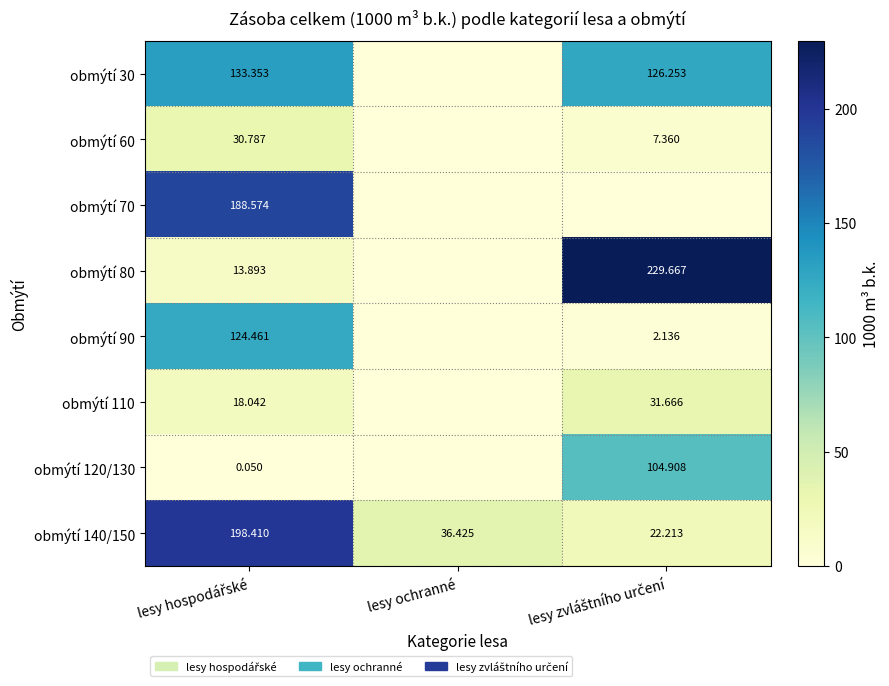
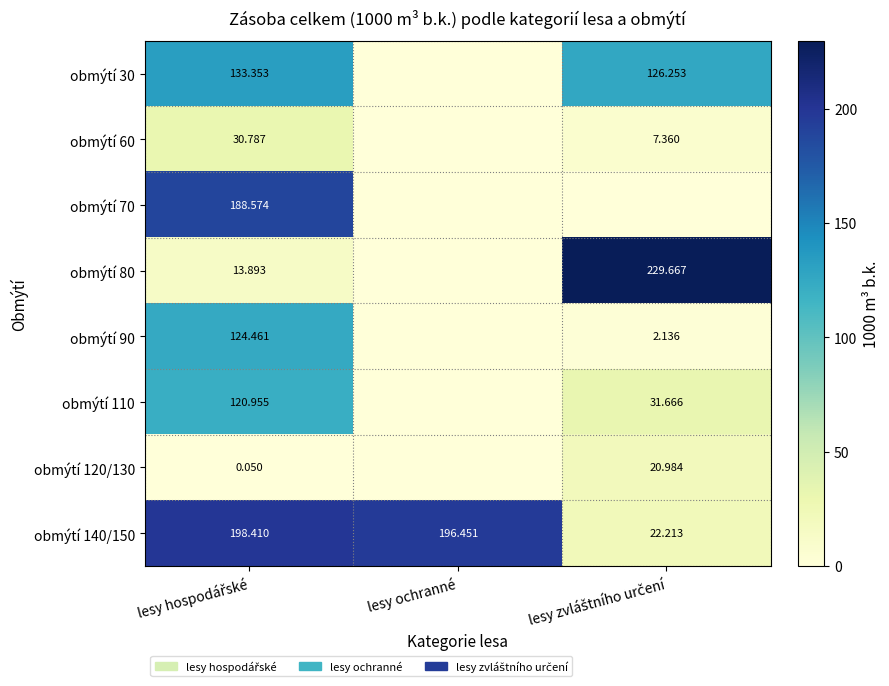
  {
    "obmýtí 30": {
      "lesy hospodářské": 133.353,
      "lesy zvláštního určení": 126.253
    },
    "obmýtí 60": {
      "lesy hospodářské": 30.787,
      "lesy zvláštního určení": 7.360
    },
    "obmýtí 70": {
      "lesy hospodářské": 188.574
    },
    "obmýtí 80": {
      "lesy hospodářské": 13.893,
      "lesy zvláštního určení": 229.667
    },
    "obmýtí 90": {
      "lesy hospodářské": 124.461,
      "lesy zvláštního určení": 2.136
    },
    "obmýtí 110": {
-     "lesy hospodářské": 18.042,
+     "lesy hospodářské": 120.955,
      "lesy zvláštního určení": 31.666
    },
    "obmýtí 120/130": {
      "lesy hospodářské": 0.050,
-     "lesy zvláštního určení": 104.908
+     "lesy zvláštního určení": 20.984
    },
    "obmýtí 140/150": {
      "lesy hospodářské": 198.410,
-     "lesy ochranné": 36.425,
+     "lesy ochranné": 196.451,
      "lesy zvláštního určení": 22.213
    }
  }
